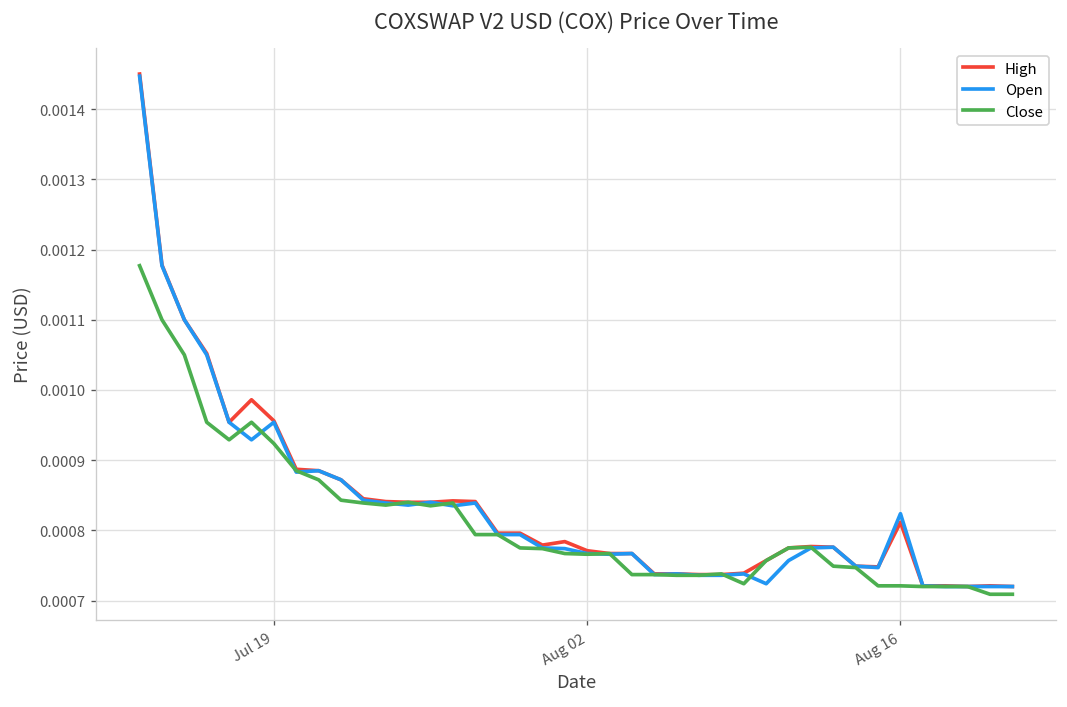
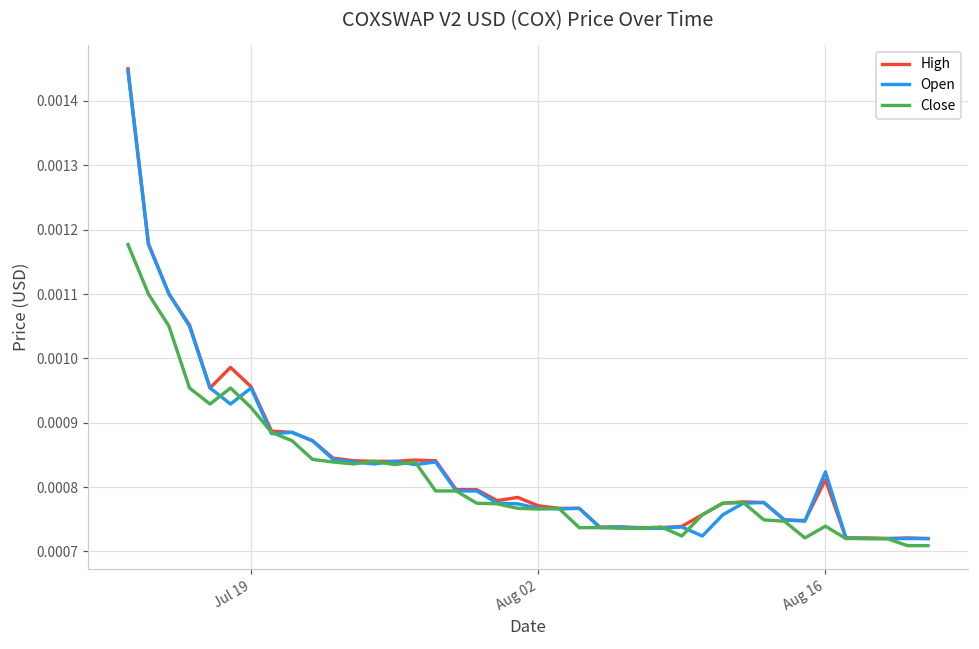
  {
    "High": {
      "Aug 16": 0.00081
    },
    "Open": {
      "Aug 16": 0.00082
    },
    "Close": {
      "Jul 19": 0.00092,
-     "Aug 16": 0.00072
+     "Aug 16": 0.00074
    }
  }
